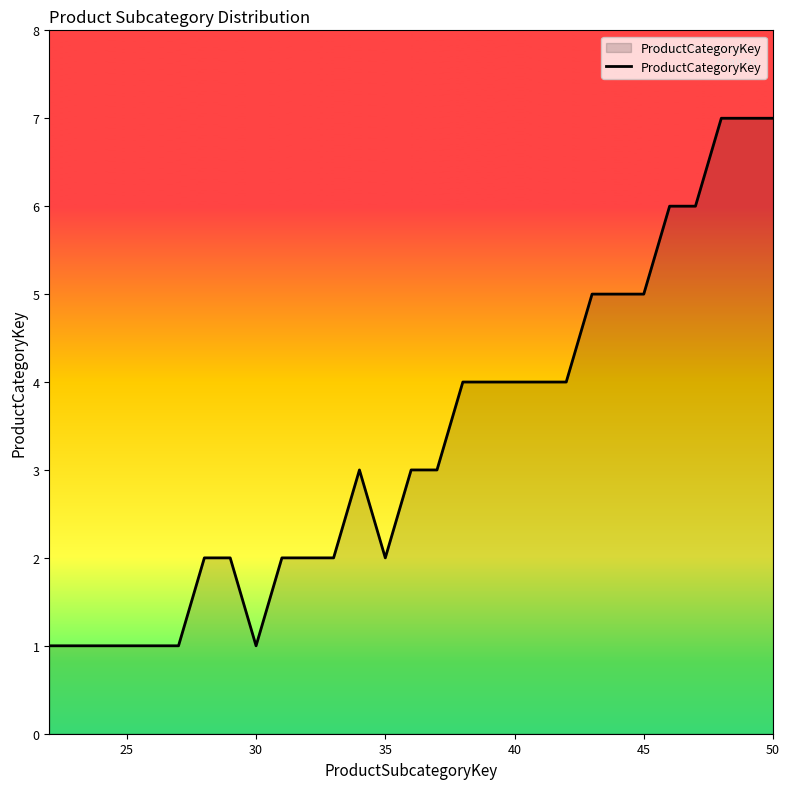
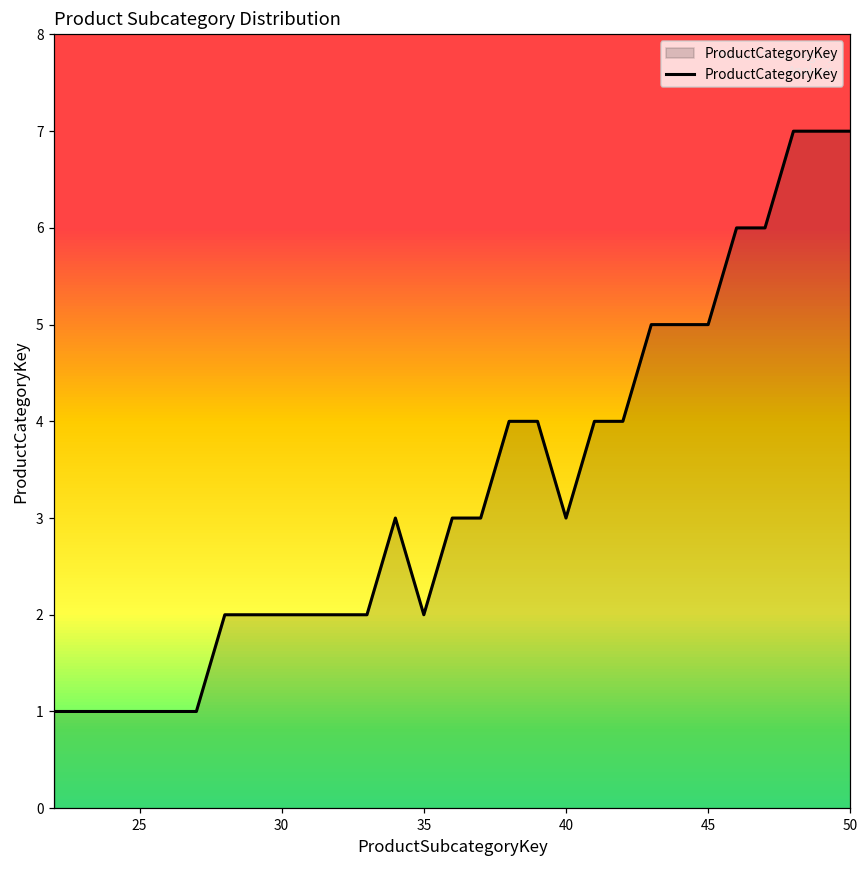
  {
    "25": 1,
-   "30": 1,
+   "30": 2,
    "35": 2,
-   "40": 4,
+   "40": 3,
    "45": 5,
    "50": 7
  }
